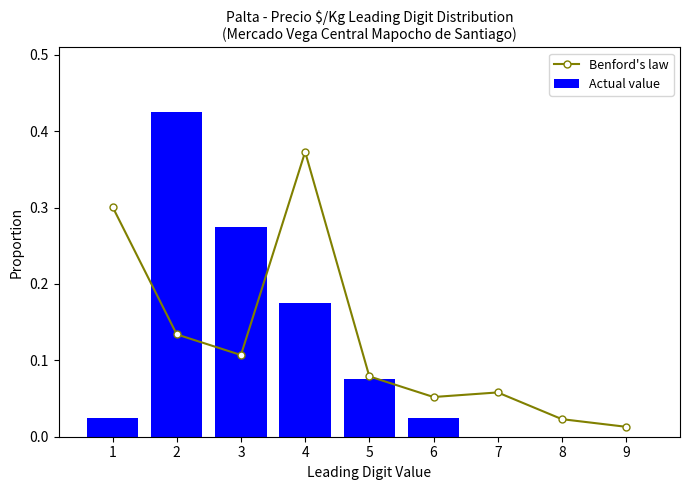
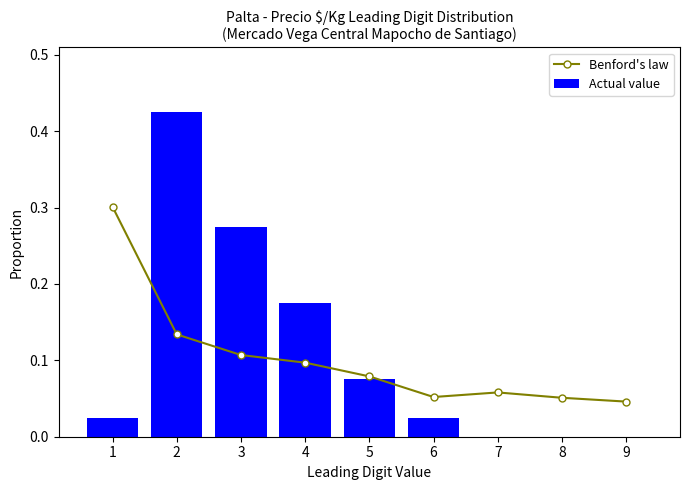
  {
    "Actual value": {
      "1": 0.03,
      "2": 0.43,
      "3": 0.28,
      "4": 0.18,
      "5": 0.08,
      "6": 0.03,
      "7": 0.00,
      "8": 0.00,
      "9": 0.00
    },
    "Benford's law": {
      "1": 0.30,
      "2": 0.13,
      "3": 0.11,
-     "4": 0.37,
+     "4": 0.10,
      "5": 0.08,
      "6": 0.05,
      "7": 0.06,
-     "8": 0.02,
-     "9": 0.01
+     "8": 0.05,
+     "9": 0.05
    }
  }
